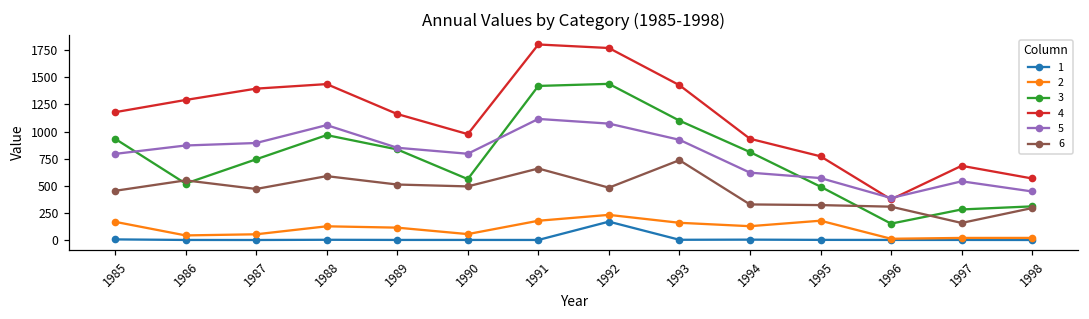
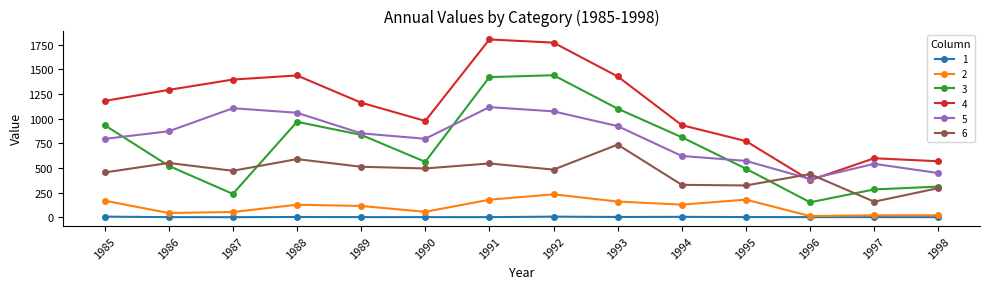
  {
    "1": {
      "1985": 0,
      "1986": 0,
      "1987": 0,
      "1988": 0,
      "1989": 0,
      "1990": 0,
      "1991": 0,
-     "1992": 200,
+     "1992": 0,
      "1993": 0,
      "1994": 0,
      "1995": 0
    },
    "2": {
      "1985": 200,
      "1986": 0,
      "1987": 100,
      "1988": 100,
      "1989": 100,
      "1990": 100,
      "1991": 200,
      "1992": 200,
      "1993": 200,
      "1994": 100,
      "1995": 200
    },
    "3": {
      "1985": 900,
      "1986": 500,
-     "1987": 700,
+     "1987": 200,
      "1988": 1000,
      "1990": 600,
      "1991": 1400,
      "1992": 1400,
      "1993": 1100,
      "1994": 800,
      "1995": 500,
      "1996": 200,
      "1997": 300
    },
    "4": {
      "1985": 1200,
      "1986": 1300,
      "1987": 1400,
      "1988": 1400,
      "1989": 1200,
      "1990": 1000,
      "1991": 1800,
      "1992": 1800,
      "1993": 1400,
      "1994": 900,
      "1995": 800,
-     "1997": 700,
+     "1997": 600,
      "1998": 600
    },
    "5": {
      "1985": 800,
      "1986": 900,
-     "1987": 900,
+     "1987": 1100,
      "1988": 1100,
      "1990": 800,
      "1991": 1100,
      "1992": 1100,
      "1993": 900,
      "1994": 600,
      "1995": 600,
      "1997": 500,
      "1998": 400
    },
    "6": {
      "1985": 500,
      "1986": 600,
      "1987": 500,
      "1988": 600,
      "1989": 500,
      "1990": 500,
-     "1991": 700,
+     "1991": 500,
      "1992": 500,
      "1993": 700,
      "1994": 300,
      "1995": 300,
-     "1996": 300,
+     "1996": 400,
      "1997": 200
    }
  }
